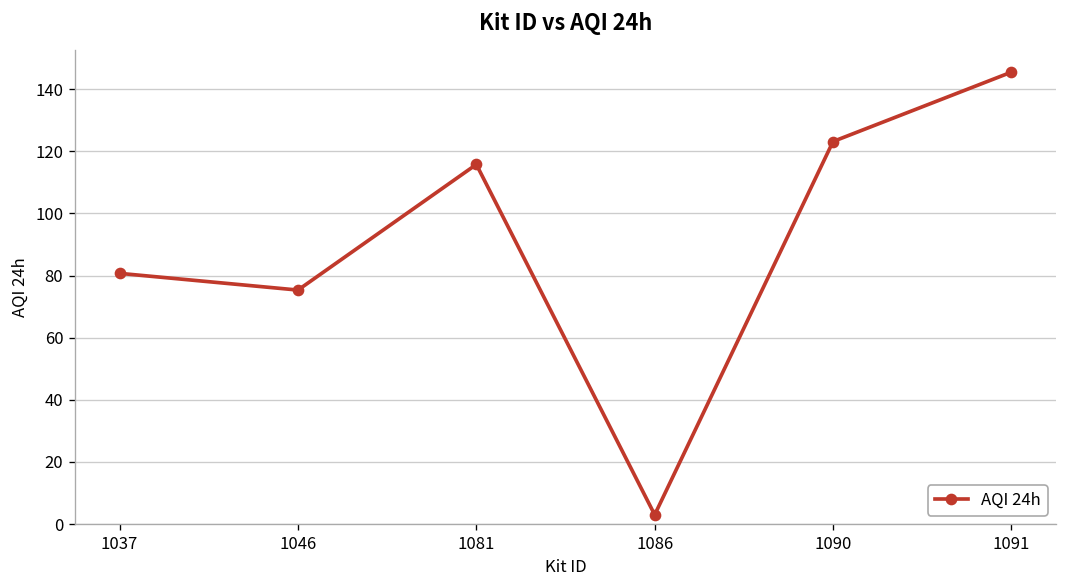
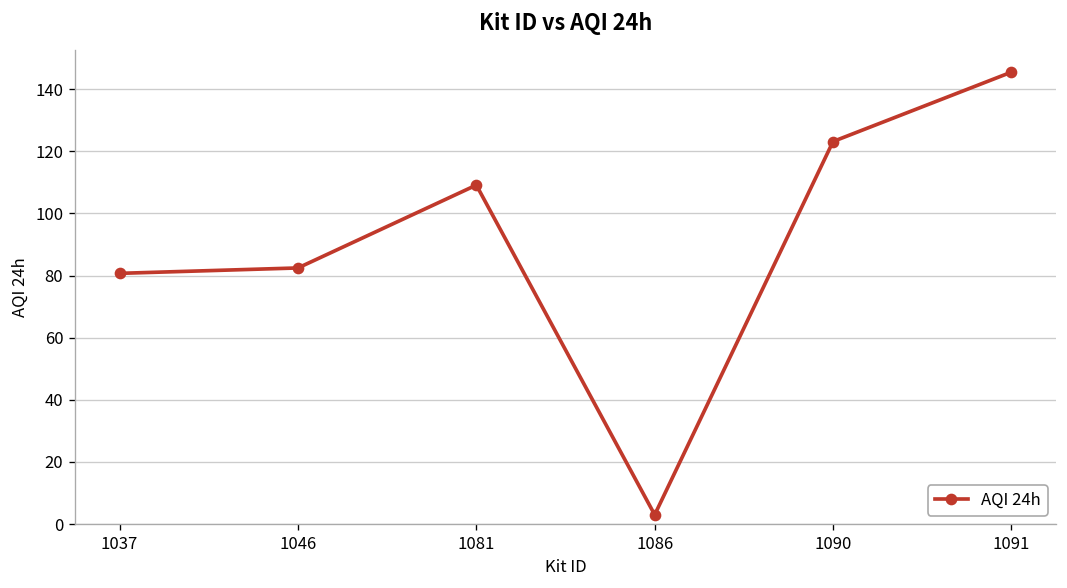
  {
    "1037": 81,
-   "1046": 75,
-   "1081": 116,
+   "1046": 82,
+   "1081": 109,
    "1086": 3,
    "1090": 123,
    "1091": 145
  }
